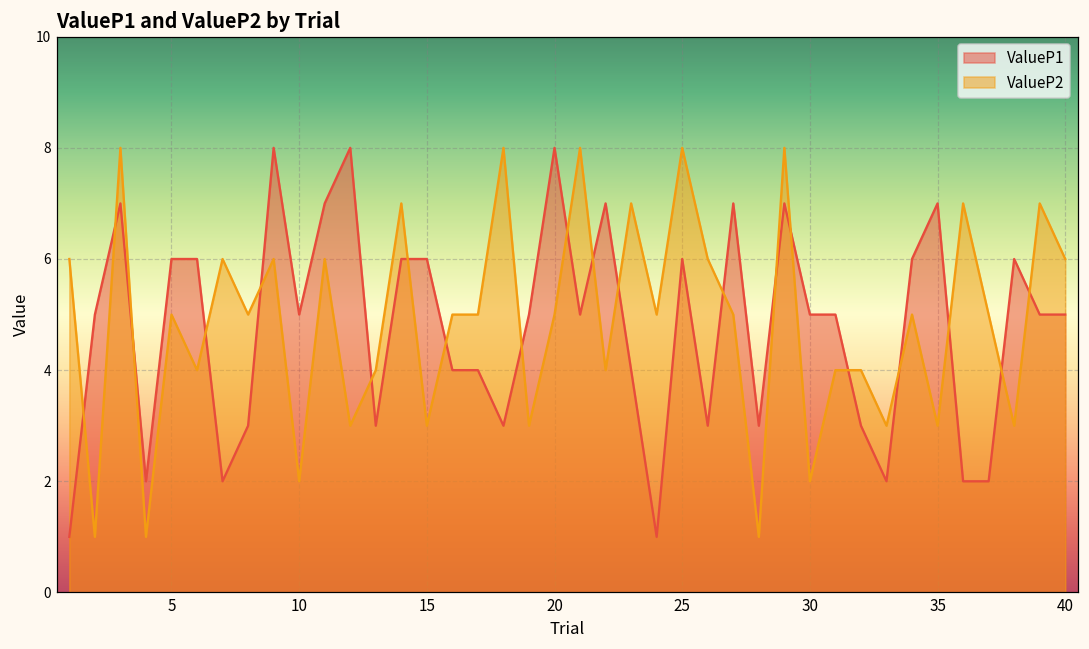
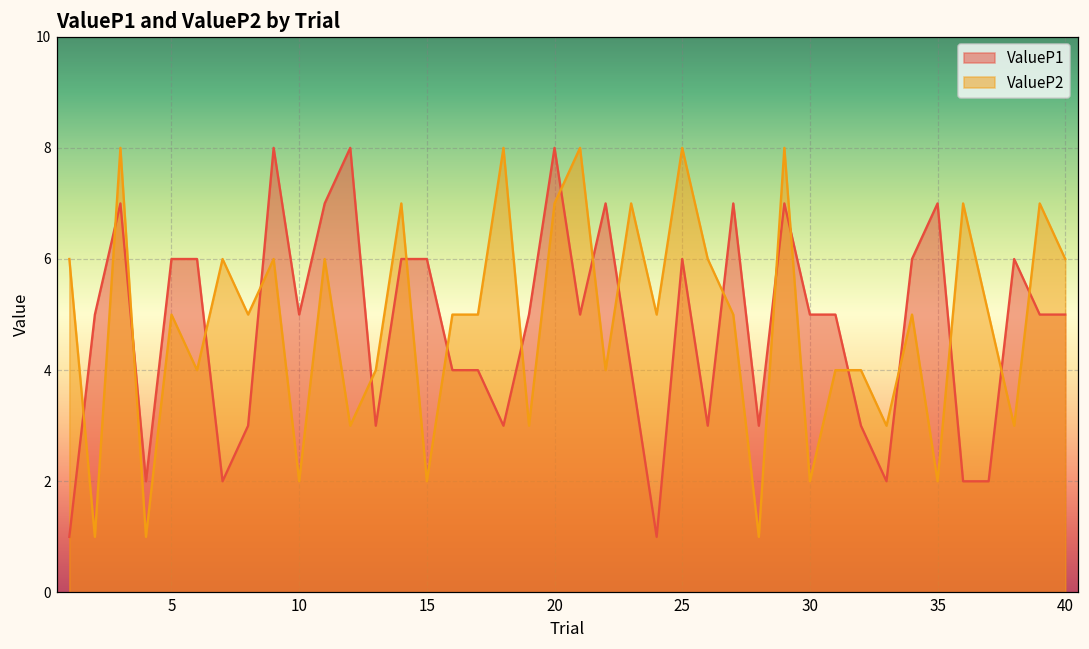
  {
    "ValueP1": {
      "5": 6,
      "10": 5,
      "15": 6,
      "20": 8,
      "25": 6,
      "30": 5,
      "35": 7,
      "40": 5
    },
    "ValueP2": {
      "5": 5,
      "10": 2,
-     "15": 3,
-     "20": 5,
+     "15": 2,
+     "20": 7,
      "25": 8,
      "30": 2,
-     "35": 3,
+     "35": 2,
      "40": 6
    }
  }
